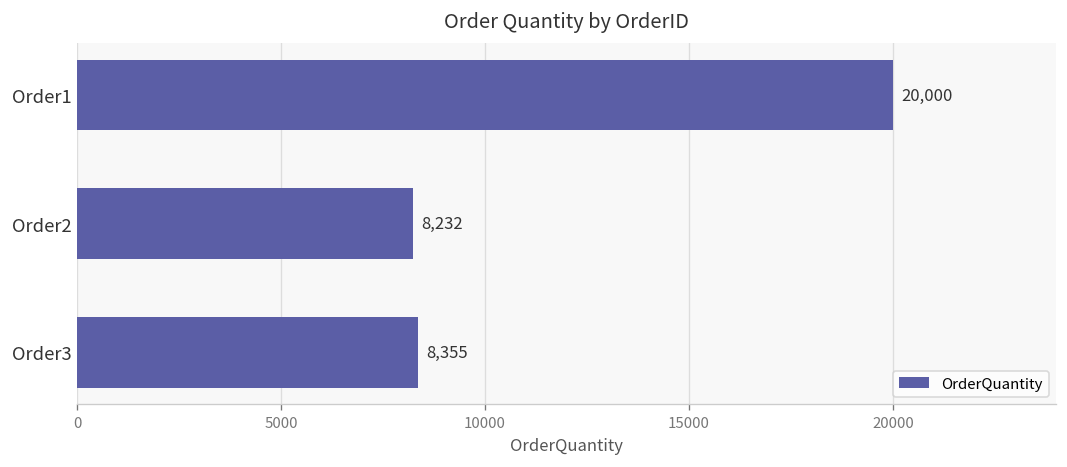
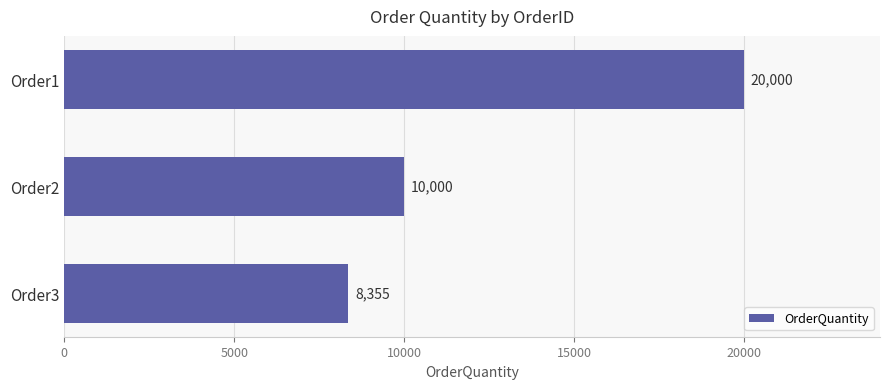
  {
    "Order1": "20,000",
-   "Order2": "8,232",
+   "Order2": "10,000",
    "Order3": "8,355"
  }
